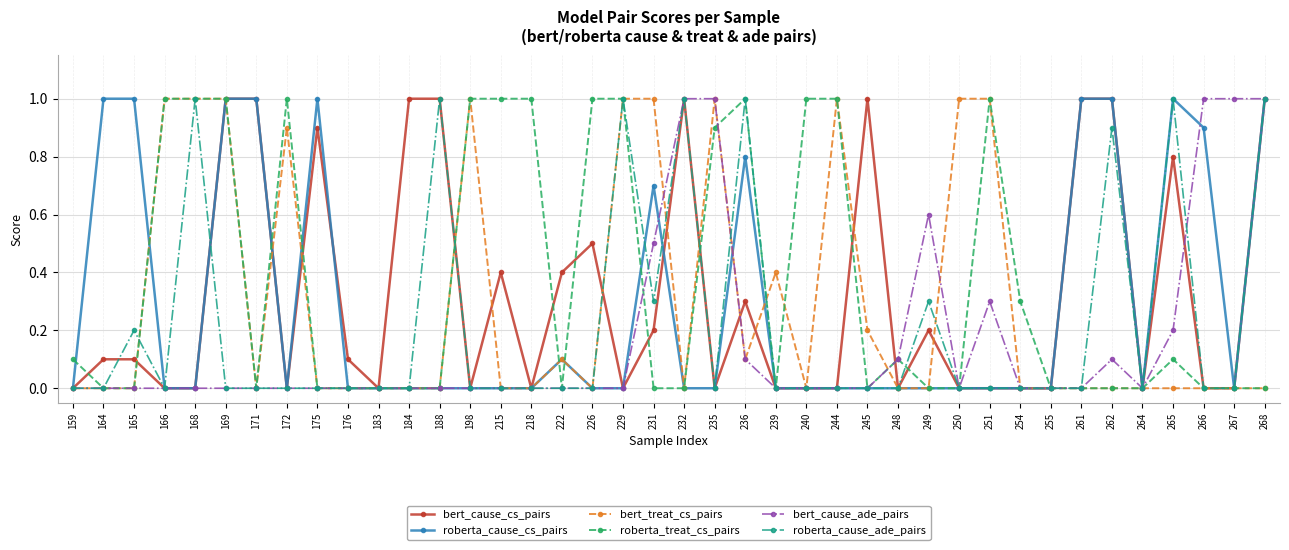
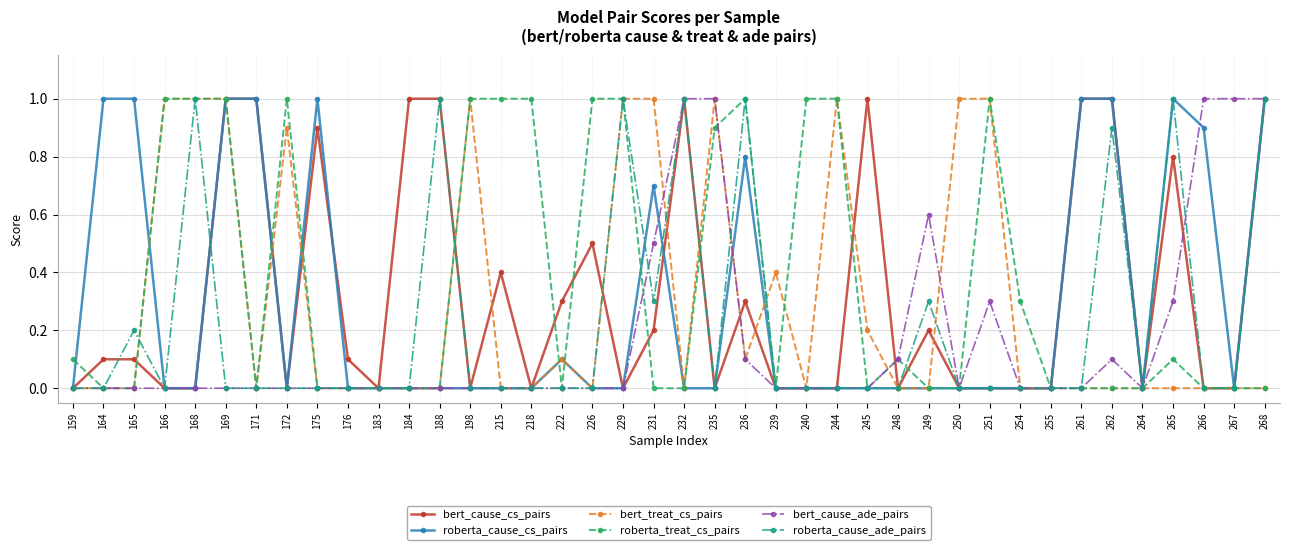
  {
    "bert_cause_cs_pairs": {
      "164": 0.1,
      "165": 0.1,
      "175": 0.9,
      "176": 0.1,
      "184": 1.0,
      "215": 0.4,
-     "222": 0.4,
+     "222": 0.3,
      "226": 0.5,
      "231": 0.2,
      "236": 0.3,
      "245": 1.0,
      "249": 0.2,
      "265": 0.8
    },
    "roberta_cause_cs_pairs": {
      "164": 1.0,
      "165": 1.0,
      "175": 1.0,
      "231": 0.7,
      "236": 0.8,
      "266": 0.9
    },
    "bert_treat_cs_pairs": {
      "172": 0.9,
      "231": 1.0,
      "239": 0.4,
      "245": 0.2,
      "250": 1.0,
      "265": 0.0
    },
    "bert_cause_ade_pairs": {
      "231": 0.5,
      "249": 0.6,
      "251": 0.3,
      "262": 0.1,
-     "265": 0.2,
+     "265": 0.3,
      "266": 1.0,
      "267": 1.0
    }
  }
